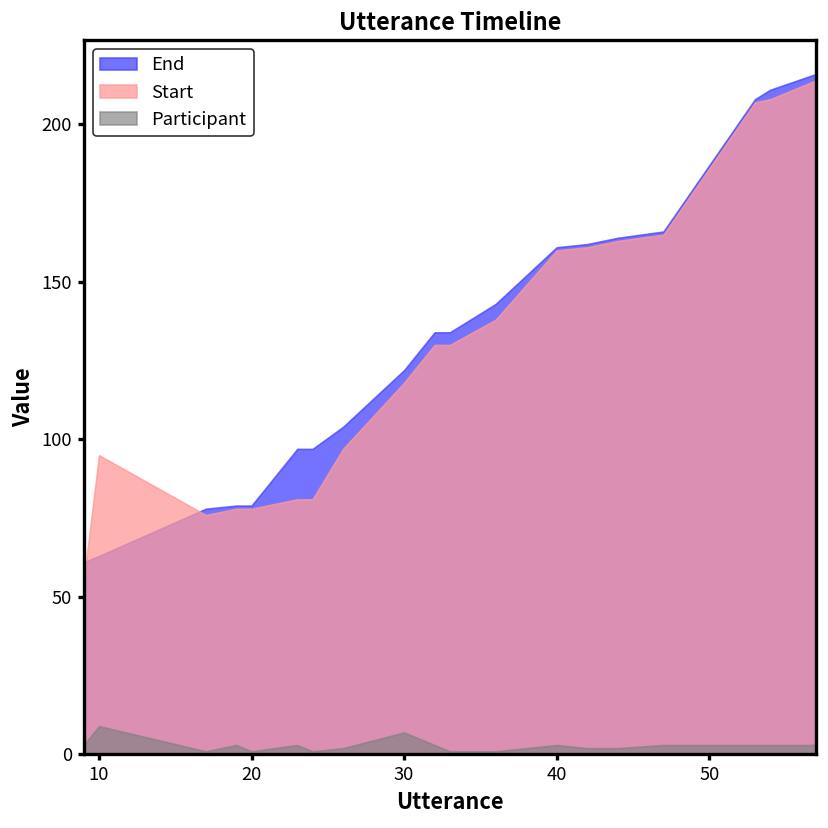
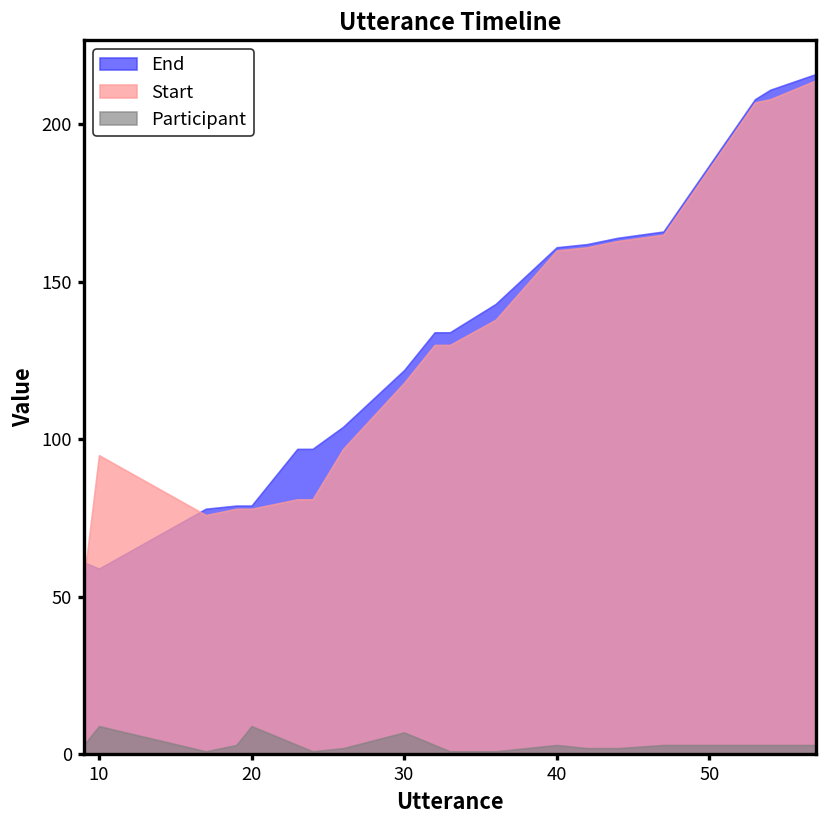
  {
    "End": {
-     "10": 63,
+     "10": 59,
      "20": 79,
      "30": 122,
      "40": 161
    },
    "Start": {
      "10": 95,
      "20": 78,
      "30": 118,
      "40": 160
    },
    "Participant": {
      "10": 9,
-     "20": 1,
+     "20": 9,
      "30": 7,
      "40": 3
    }
  }
